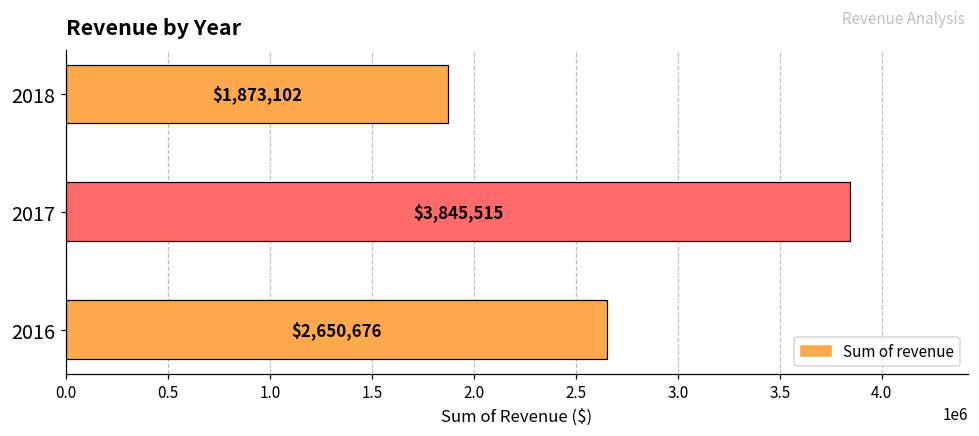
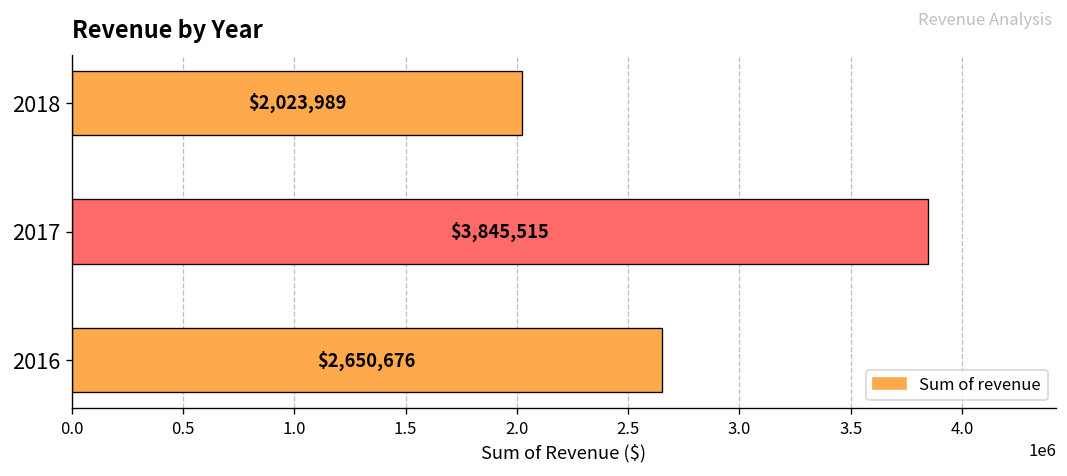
  {
-   "2018": "$1,873,102",
+   "2018": "$2,023,989",
    "2017": "$3,845,515",
    "2016": "$2,650,676"
  }
